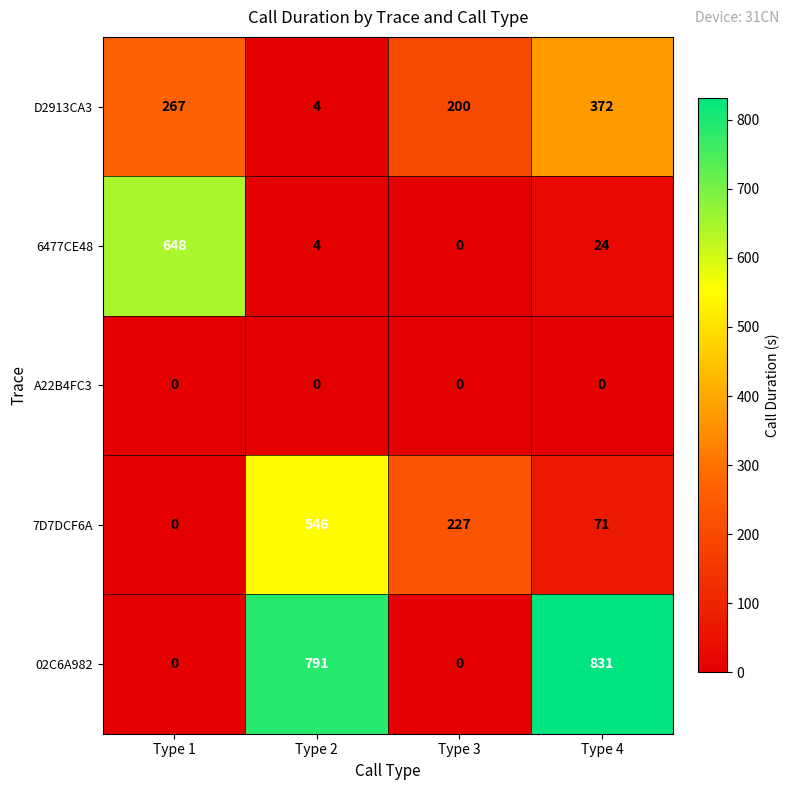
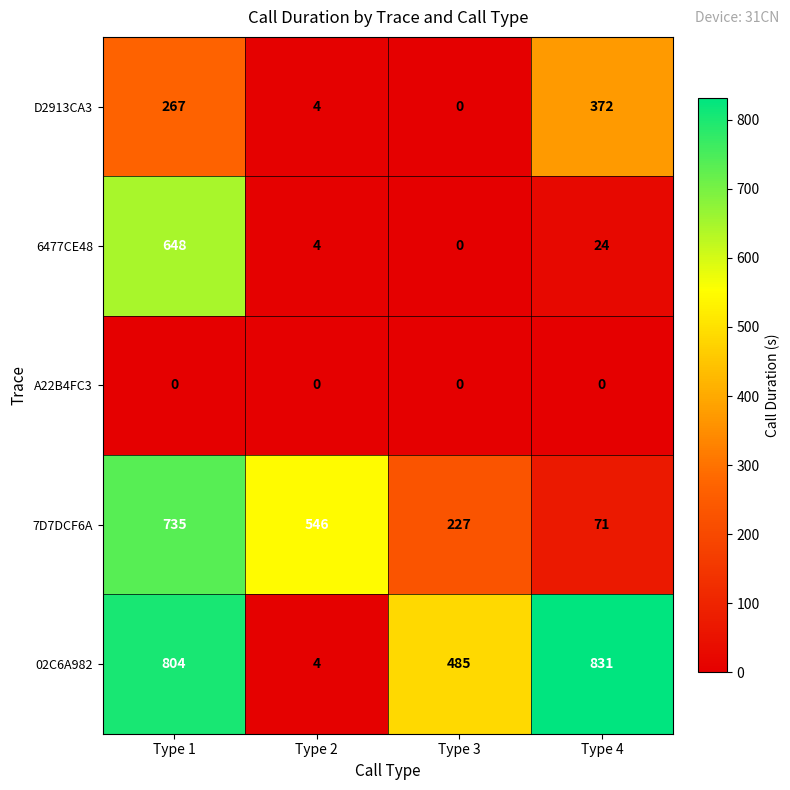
  {
    "D2913CA3": {
      "Type 1": 267,
      "Type 2": 4,
-     "Type 3": 200,
+     "Type 3": 0,
      "Type 4": 372
    },
    "6477CE48": {
      "Type 1": 648,
      "Type 2": 4,
      "Type 3": 0,
      "Type 4": 24
    },
    "A22B4FC3": {
      "Type 1": 0,
      "Type 2": 0,
      "Type 3": 0,
      "Type 4": 0
    },
    "7D7DCF6A": {
-     "Type 1": 0,
+     "Type 1": 735,
      "Type 2": 546,
      "Type 3": 227,
      "Type 4": 71
    },
    "02C6A982": {
-     "Type 1": 0,
-     "Type 2": 791,
-     "Type 3": 0,
+     "Type 1": 804,
+     "Type 2": 4,
+     "Type 3": 485,
      "Type 4": 831
    }
  }
